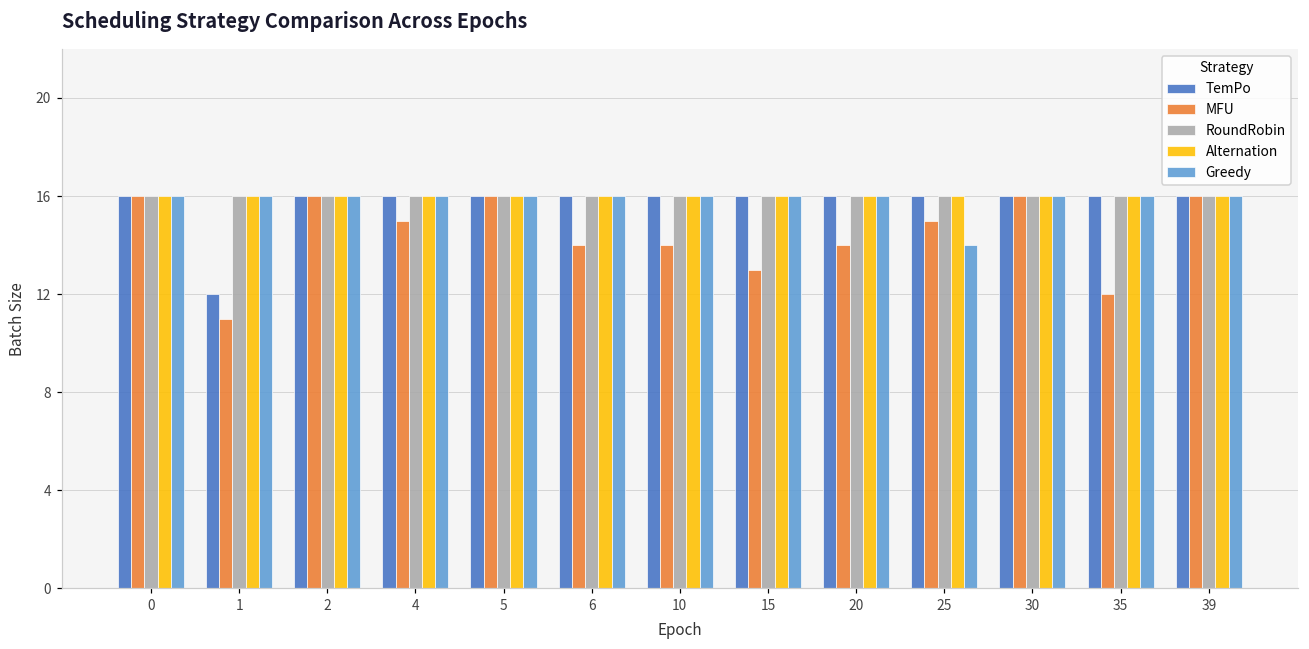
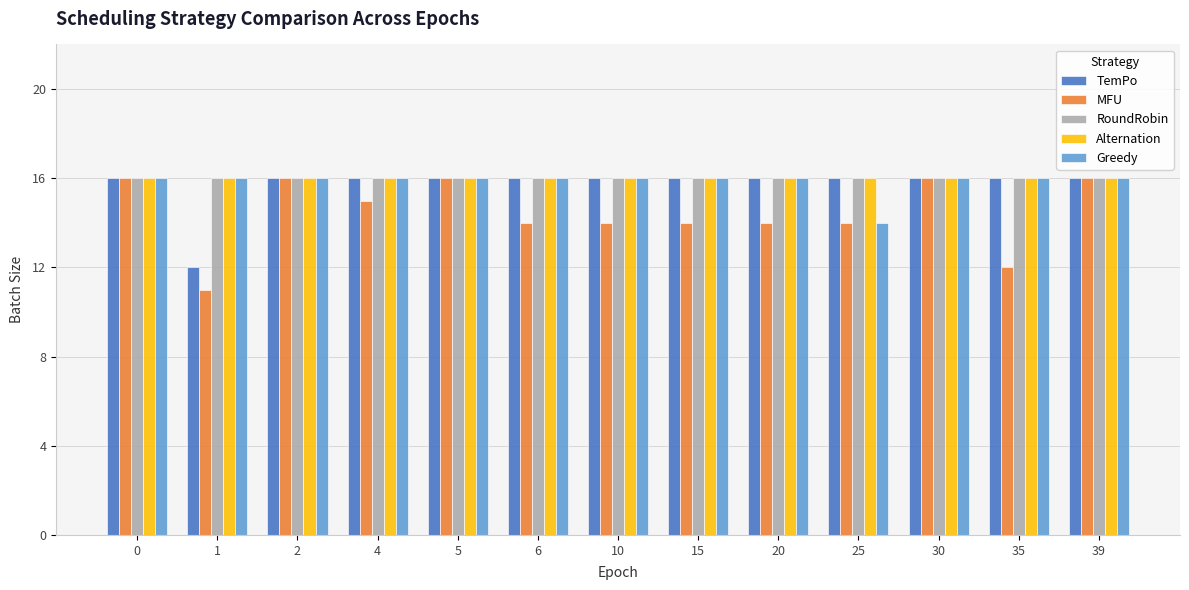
  {
    "MFU": {
      "0": 16,
      "1": 11,
      "2": 16,
      "4": 15,
      "5": 16,
      "6": 14,
      "10": 14,
-     "15": 13,
+     "15": 14,
      "20": 14,
-     "25": 15,
+     "25": 14,
      "30": 16,
      "35": 12,
      "39": 16
    },
    "RoundRobin": {
      "0": 16,
      "1": 16,
      "2": 16,
      "4": 16,
      "5": 16,
      "6": 16,
      "10": 16,
      "15": 16,
      "20": 16,
      "25": 16,
      "30": 16,
      "35": 16,
      "39": 16
    },
    "Alternation": {
      "0": 16,
      "1": 16,
      "2": 16,
      "4": 16,
      "5": 16,
      "6": 16,
      "10": 16,
      "15": 16,
      "20": 16,
      "25": 16,
      "30": 16,
      "35": 16,
      "39": 16
    }
  }
